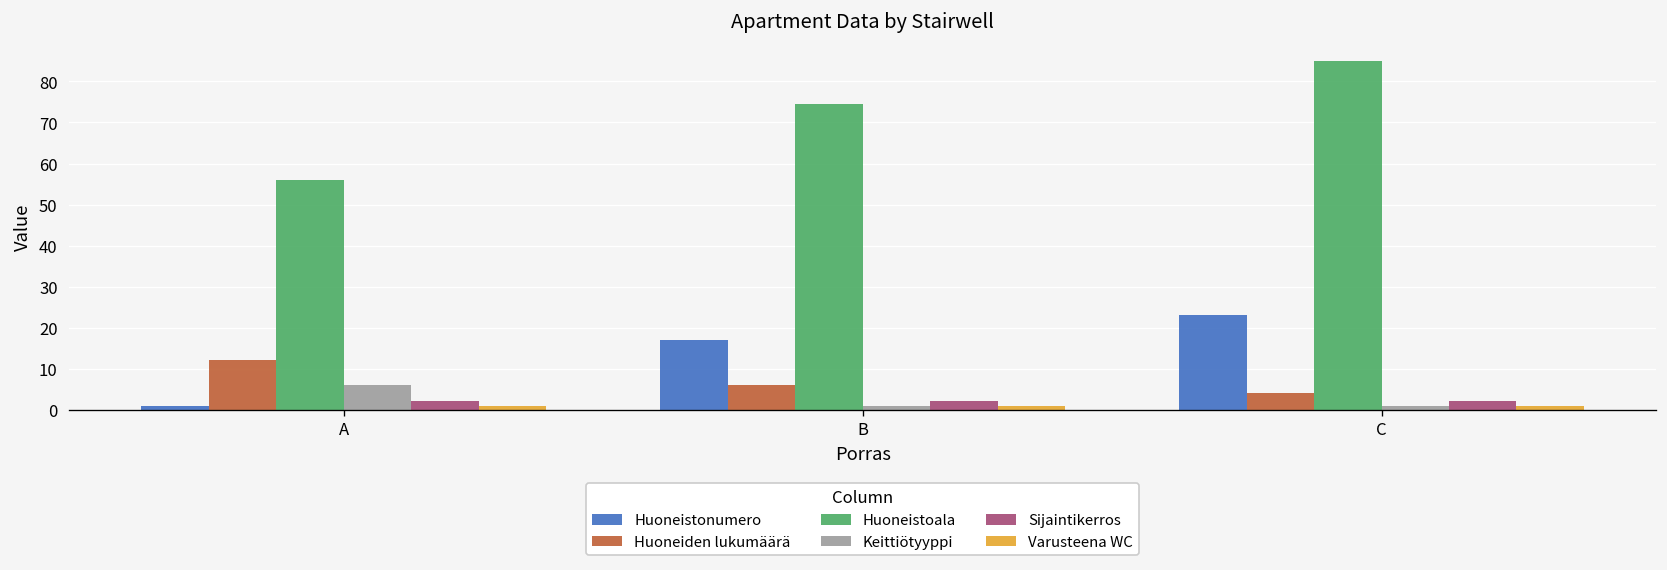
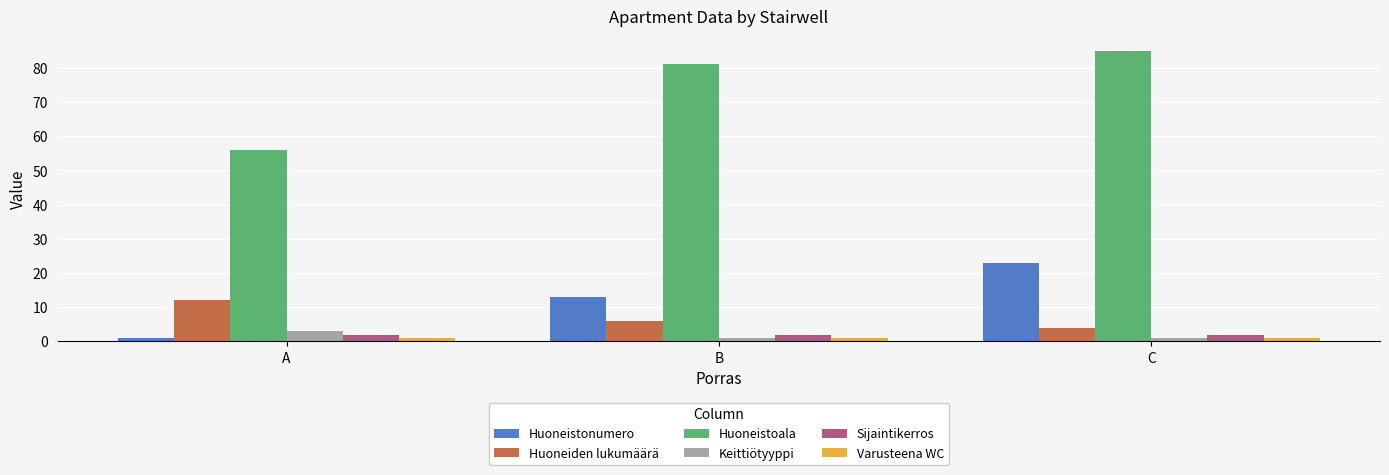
  {
    "Huoneistonumero": {
      "A": 1,
-     "B": 17,
+     "B": 13,
      "C": 23
    },
    "Huoneiden lukumäärä": {
      "A": 12,
      "B": 6,
      "C": 4
    },
    "Huoneistoala": {
      "A": 56,
-     "B": 75,
+     "B": 81,
      "C": 85
    },
    "Keittiötyyppi": {
-     "A": 6,
+     "A": 3,
      "B": 1,
      "C": 1
    },
    "Sijaintikerros": {
      "A": 2,
      "B": 2,
      "C": 2
    },
    "Varusteena WC": {
      "A": 1,
      "B": 1,
      "C": 1
    }
  }
